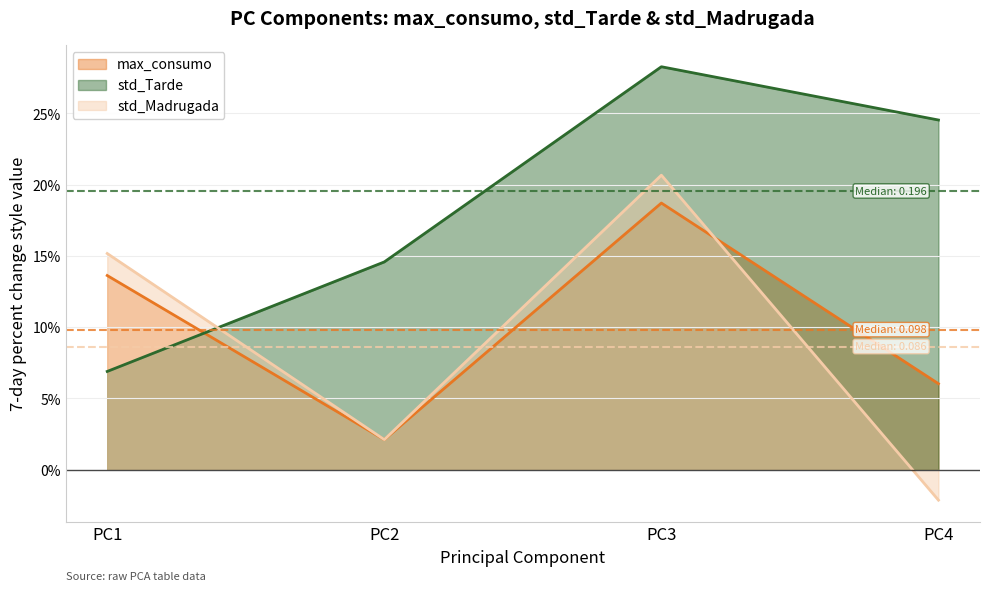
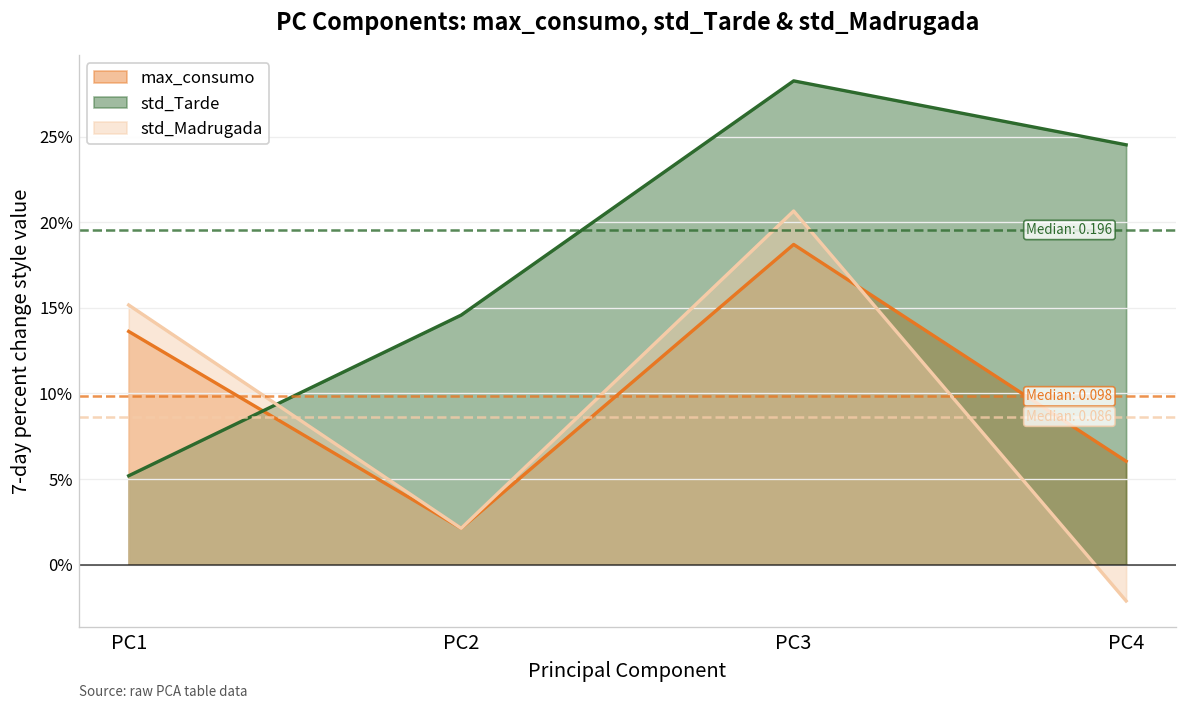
  {
    "std_Tarde": {
-     "PC1": "6.9%",
+     "PC1": "5.2%",
      "PC2": "14.6%",
      "PC3": "28.3%",
      "PC4": "24.5%"
    }
  }
